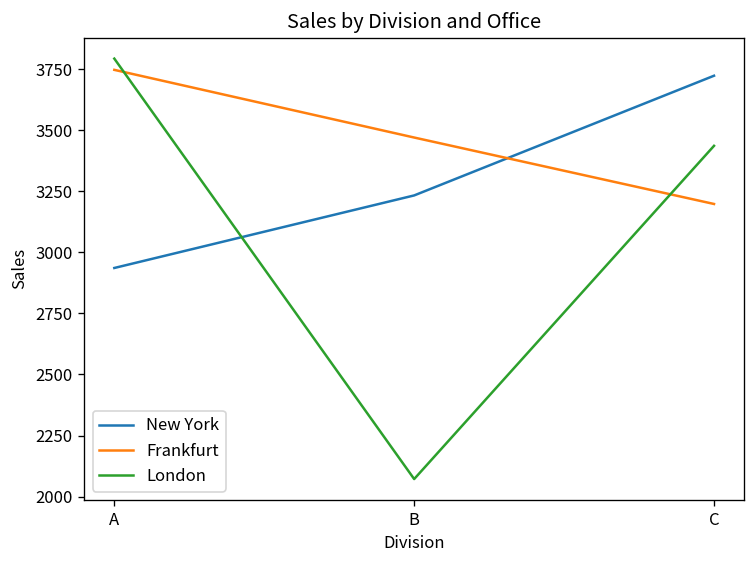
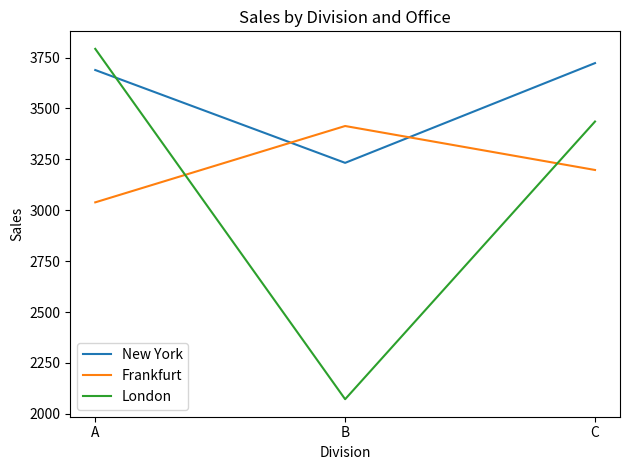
  {
    "New York": {
-     "A": 2940,
+     "A": 3690,
      "B": 3230,
      "C": 3720
    },
    "Frankfurt": {
-     "A": 3750,
-     "B": 3470,
+     "A": 3040,
+     "B": 3410,
      "C": 3200
    },
    "London": {
      "A": 3790,
      "B": 2070,
      "C": 3440
    }
  }
